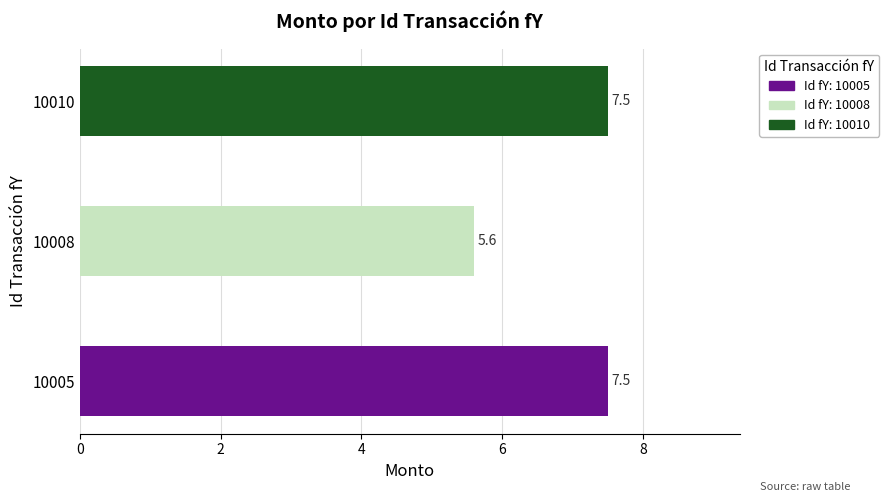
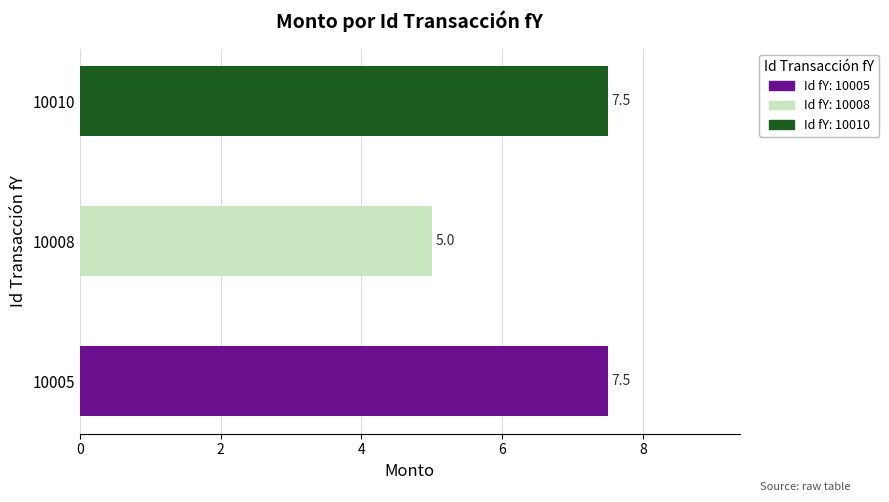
  {
    "10010": 7.5,
-   "10008": 5.6,
+   "10008": 5.0,
    "10005": 7.5
  }
